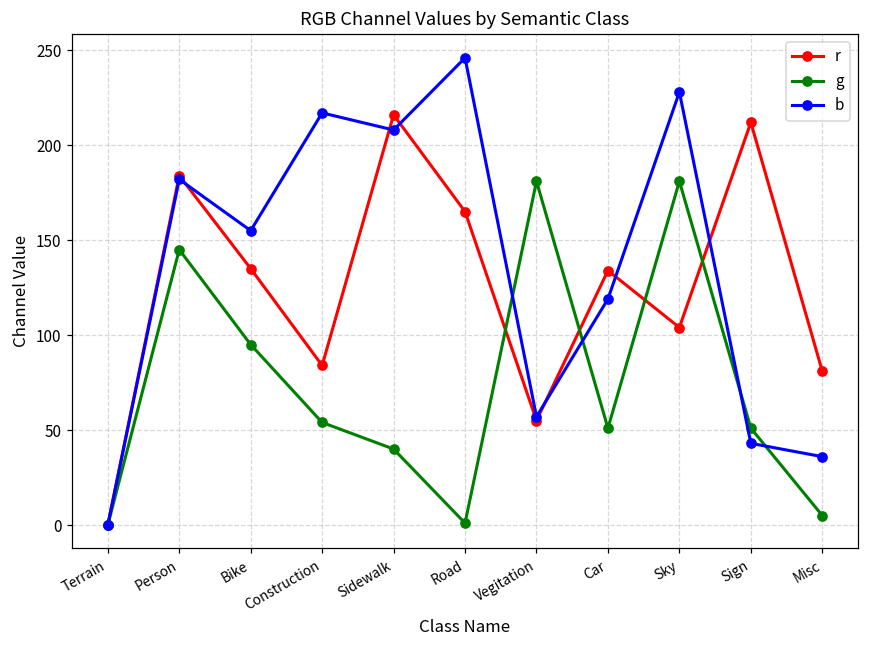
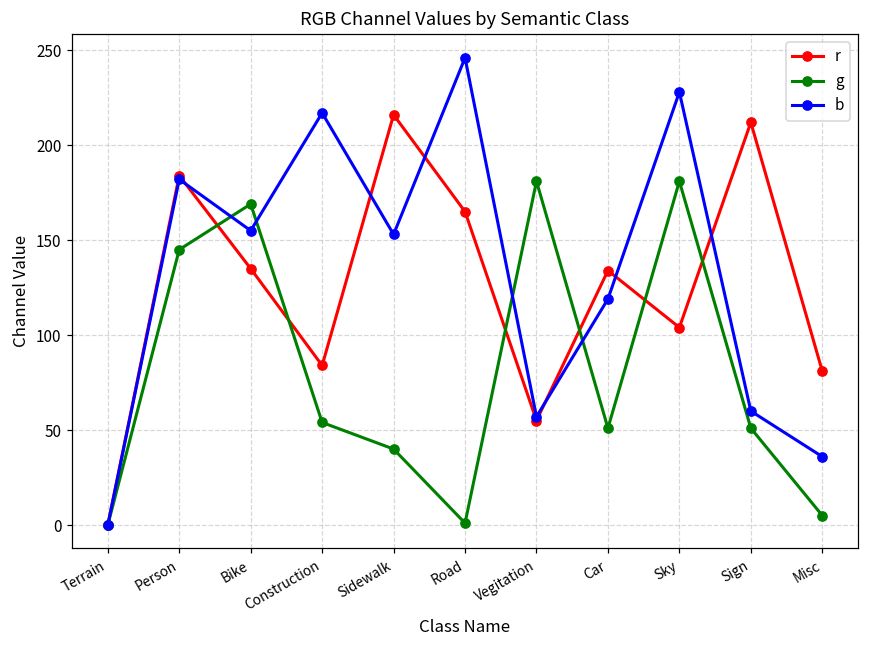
  {
    "r": {
      "Person": 184,
      "Bike": 135,
      "Construction": 84,
      "Sidewalk": 216,
      "Road": 165,
      "Vegitation": 55,
      "Car": 134,
      "Sky": 104,
      "Sign": 212,
      "Misc": 81
    },
    "g": {
      "Person": 145,
-     "Bike": 95,
+     "Bike": 169,
      "Construction": 54,
      "Sidewalk": 40,
      "Road": 1,
      "Vegitation": 181,
      "Car": 51,
      "Sky": 181,
      "Sign": 51,
      "Misc": 5
    },
    "b": {
      "Person": 182,
      "Bike": 155,
      "Construction": 217,
-     "Sidewalk": 208,
+     "Sidewalk": 153,
      "Road": 246,
      "Vegitation": 57,
      "Car": 119,
      "Sky": 228,
-     "Sign": 43,
+     "Sign": 60,
      "Misc": 36
    }
  }
